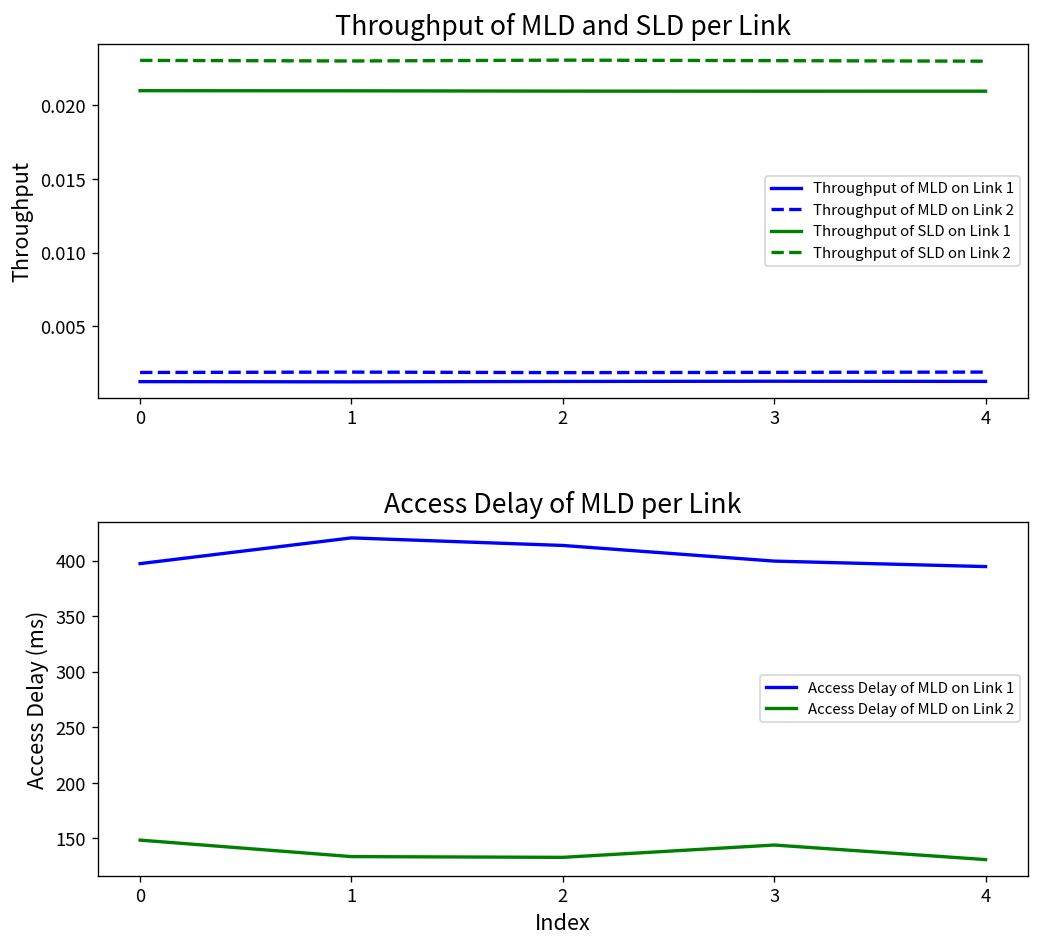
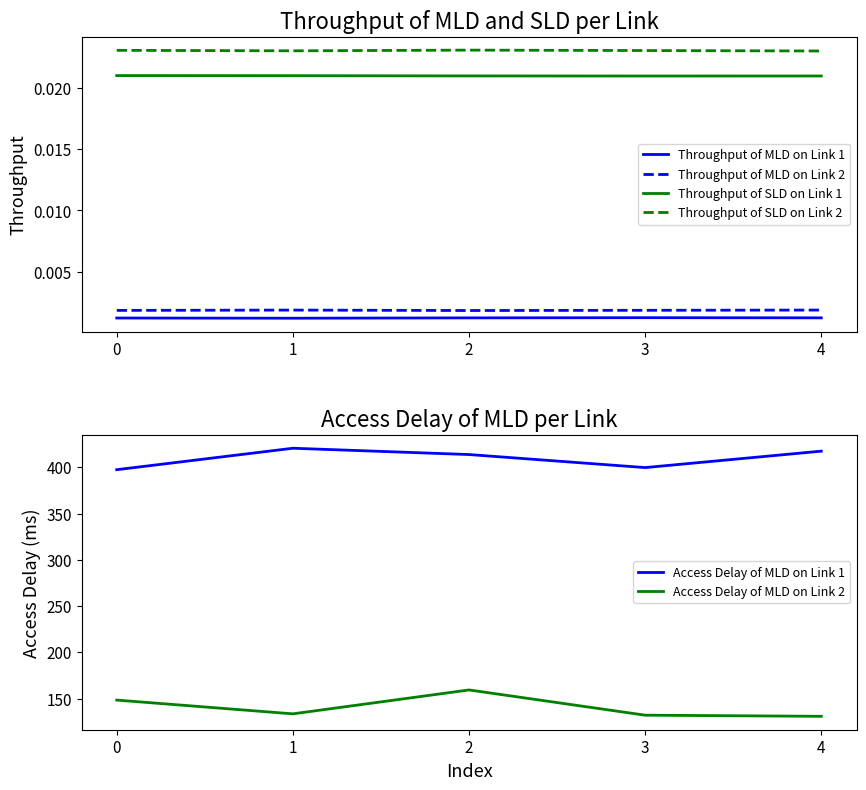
  {
    "Access Delay of MLD per Link": {
      "Access Delay of MLD on Link 1": {
        "0": 400,
        "1": 420,
        "2": 410,
        "3": 400,
-       "4": 390
+       "4": 420
      },
      "Access Delay of MLD on Link 2": {
        "0": 150,
        "1": 130,
-       "2": 130,
-       "3": 140,
+       "2": 160,
+       "3": 130,
        "4": 130
      }
    }
  }
